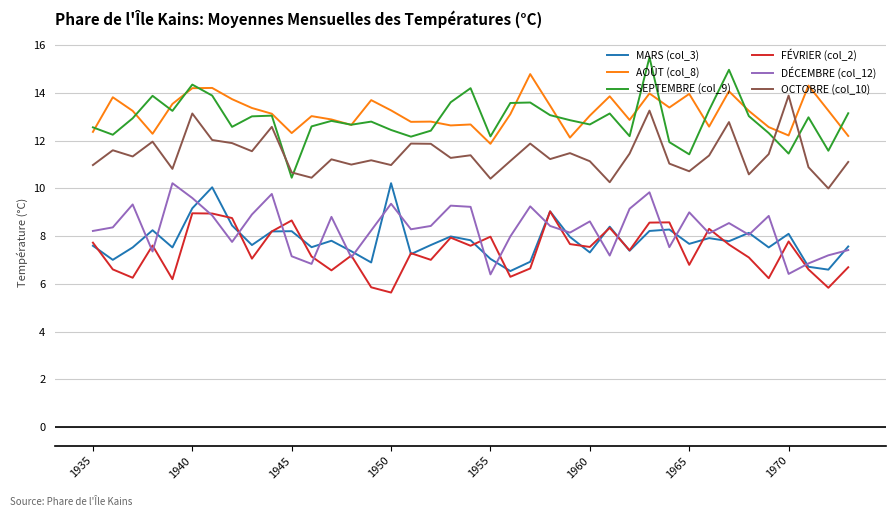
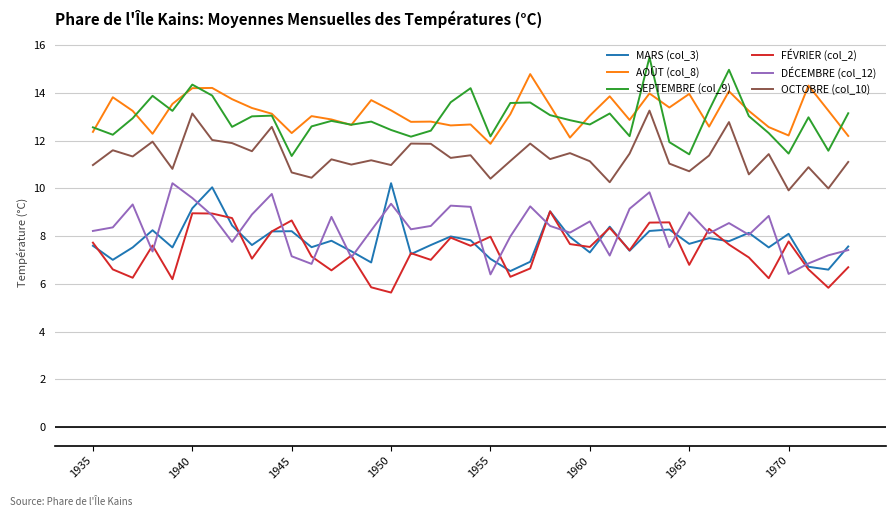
  {
    "MARS (col_3)": {
      "1935": 7.6,
      "1940": 9.2,
      "1945": 8.2,
      "1950": 10.2,
      "1955": 7.1,
      "1960": 7.3,
      "1965": 7.7,
      "1970": 8.1
    },
    "AOÛT (col_8)": {
      "1935": 12.4,
      "1940": 14.2,
      "1945": 12.3,
      "1950": 13.3,
      "1955": 11.9,
      "1960": 13.1,
      "1965": 14.0,
      "1970": 12.2
    },
    "SEPTEMBRE (col_9)": {
      "1935": 12.6,
      "1940": 14.4,
-     "1945": 10.5,
+     "1945": 11.4,
      "1950": 12.5,
      "1955": 12.2,
      "1960": 12.7,
      "1965": 11.4,
      "1970": 11.5
    },
    "FÉVRIER (col_2)": {
      "1935": 7.7,
      "1940": 9.0,
      "1945": 8.7,
      "1950": 5.6,
      "1955": 8.0,
      "1960": 7.6,
      "1965": 6.8,
      "1970": 7.8
    },
    "DÉCEMBRE (col_12)": {
      "1935": 8.2,
      "1940": 9.6,
      "1945": 7.2,
      "1950": 9.4,
      "1955": 6.4,
      "1960": 8.6,
      "1965": 9.0,
      "1970": 6.4
    },
    "OCTOBRE (col_10)": {
      "1935": 11.0,
      "1940": 13.1,
      "1945": 10.7,
      "1950": 11.0,
      "1955": 10.4,
      "1960": 11.1,
      "1965": 10.7,
-     "1970": 13.9
+     "1970": 9.9
    }
  }
